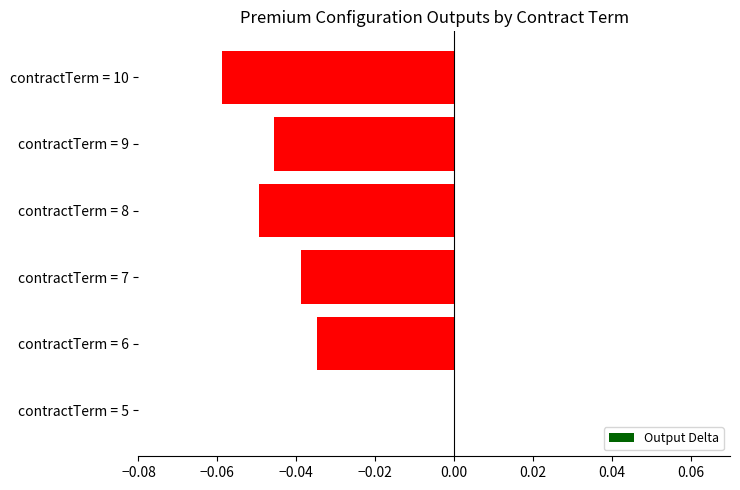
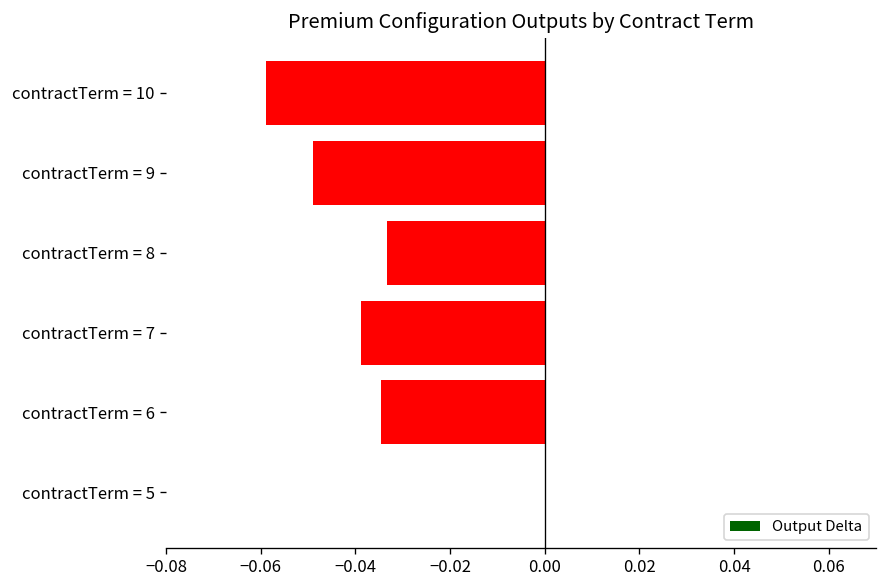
  {
    "contractTerm = 10": -0.059,
-   "contractTerm = 9": -0.046,
-   "contractTerm = 8": -0.049,
+   "contractTerm = 9": -0.049,
+   "contractTerm = 8": -0.033,
    "contractTerm = 7": -0.039,
    "contractTerm = 6": -0.035,
    "contractTerm = 5": 0.000
  }
